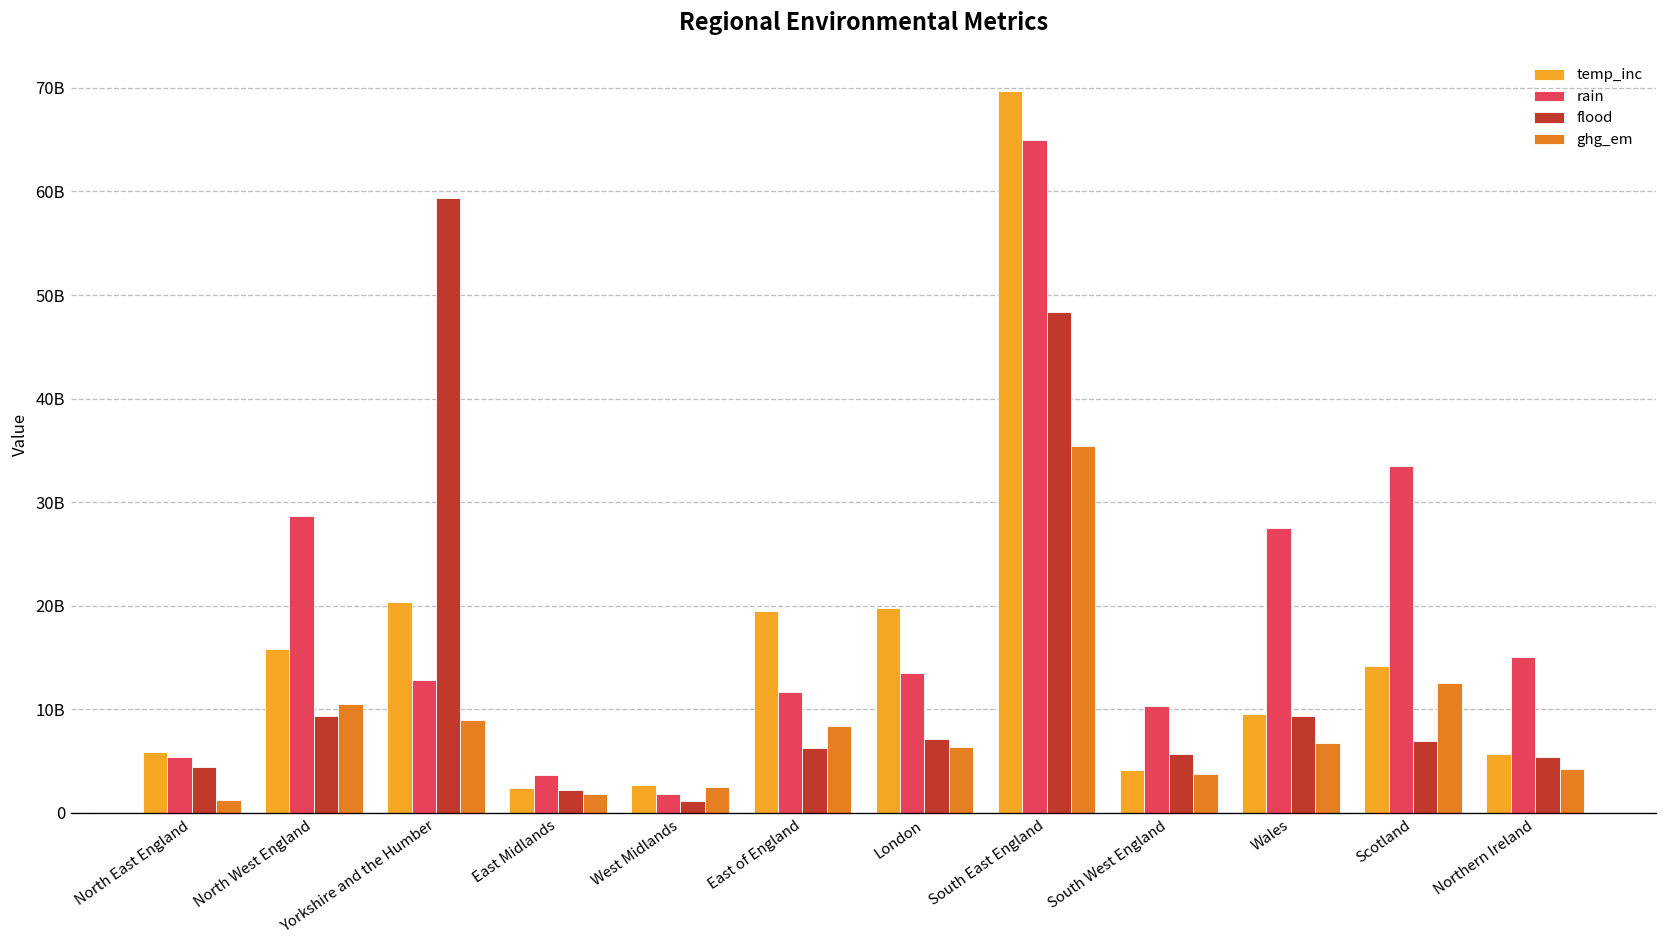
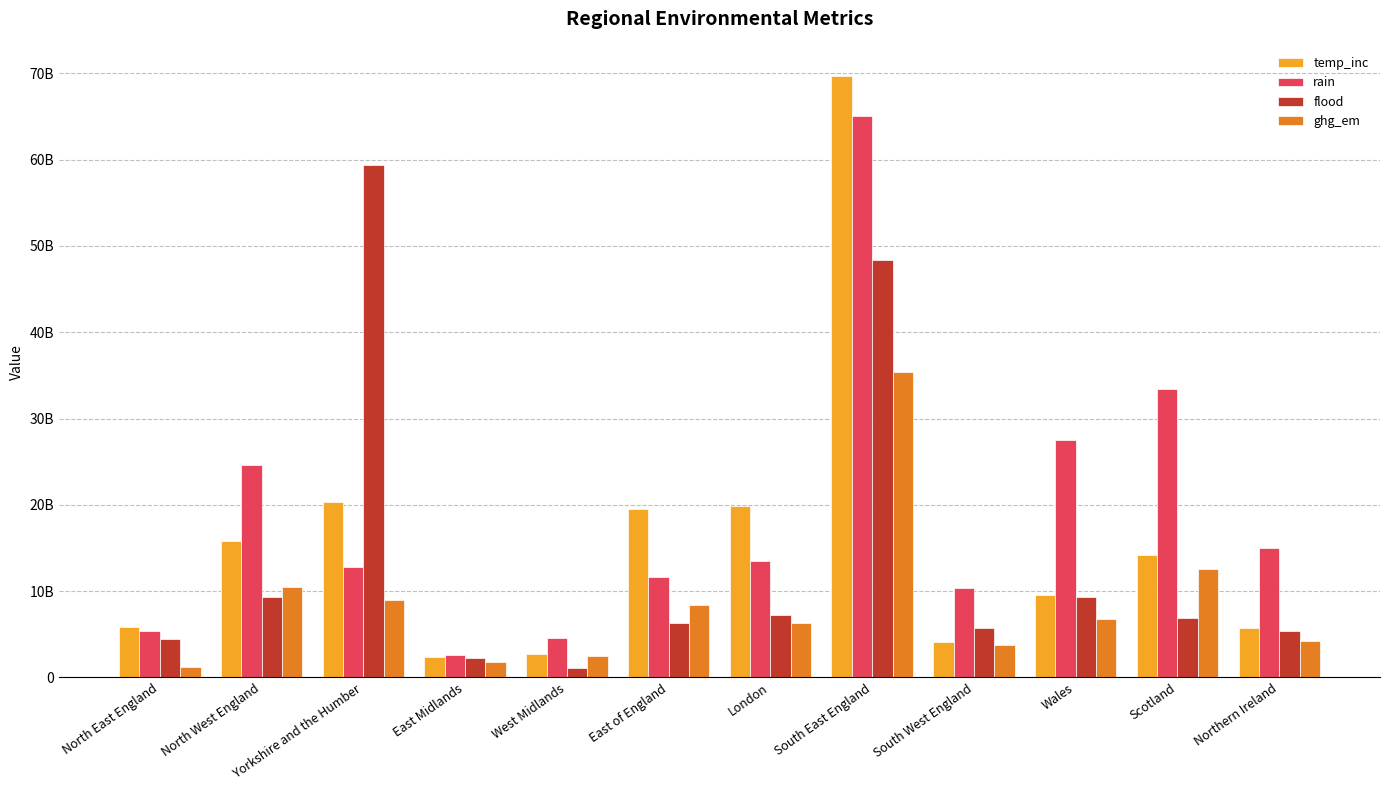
  {
    "rain": {
      "North East England": 5000000000,
-     "North West England": 29000000000,
+     "North West England": 25000000000,
      "Yorkshire and the Humber": 13000000000,
-     "East Midlands": 4000000000,
-     "West Midlands": 2000000000,
+     "East Midlands": 3000000000,
+     "West Midlands": 5000000000,
      "East of England": 12000000000,
      "London": 14000000000,
      "South East England": 65000000000,
      "South West England": 10000000000,
      "Wales": 28000000000,
      "Scotland": 33000000000,
      "Northern Ireland": 15000000000
    },
    "flood": {
      "North East England": 4000000000,
      "North West England": 9000000000,
      "Yorkshire and the Humber": 59000000000,
      "East Midlands": 2000000000,
      "West Midlands": 1000000000,
      "East of England": 6000000000,
      "London": 7000000000,
      "South East England": 48000000000,
      "South West England": 6000000000,
      "Wales": 9000000000,
      "Scotland": 7000000000,
      "Northern Ireland": 5000000000
    }
  }
